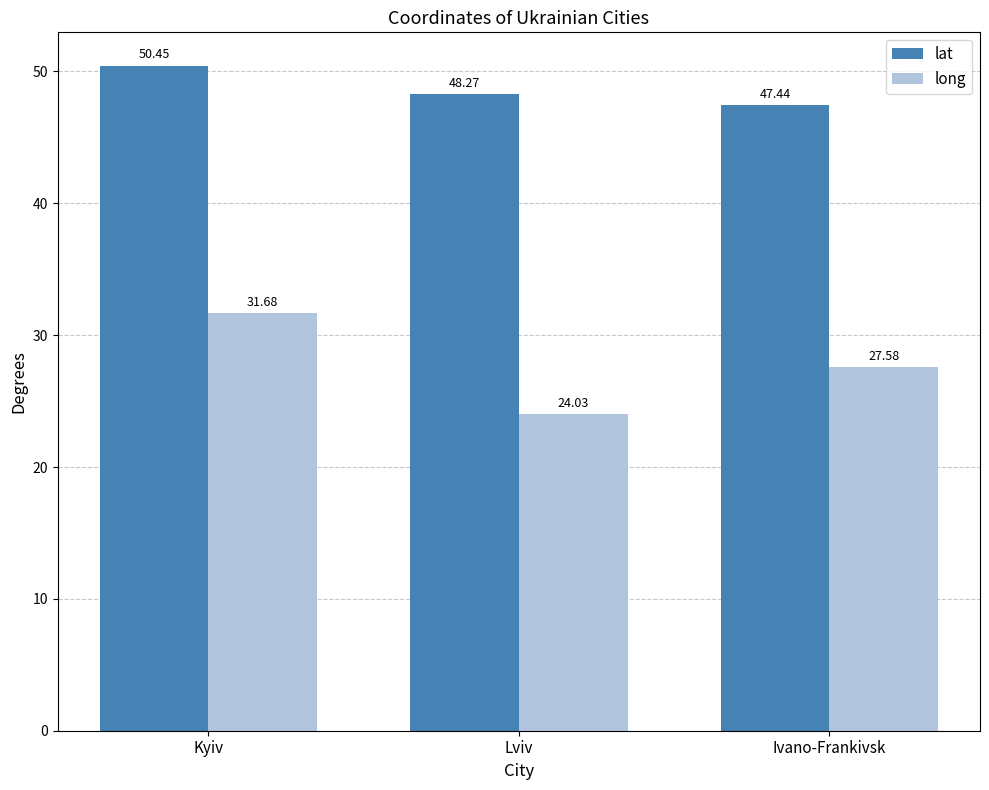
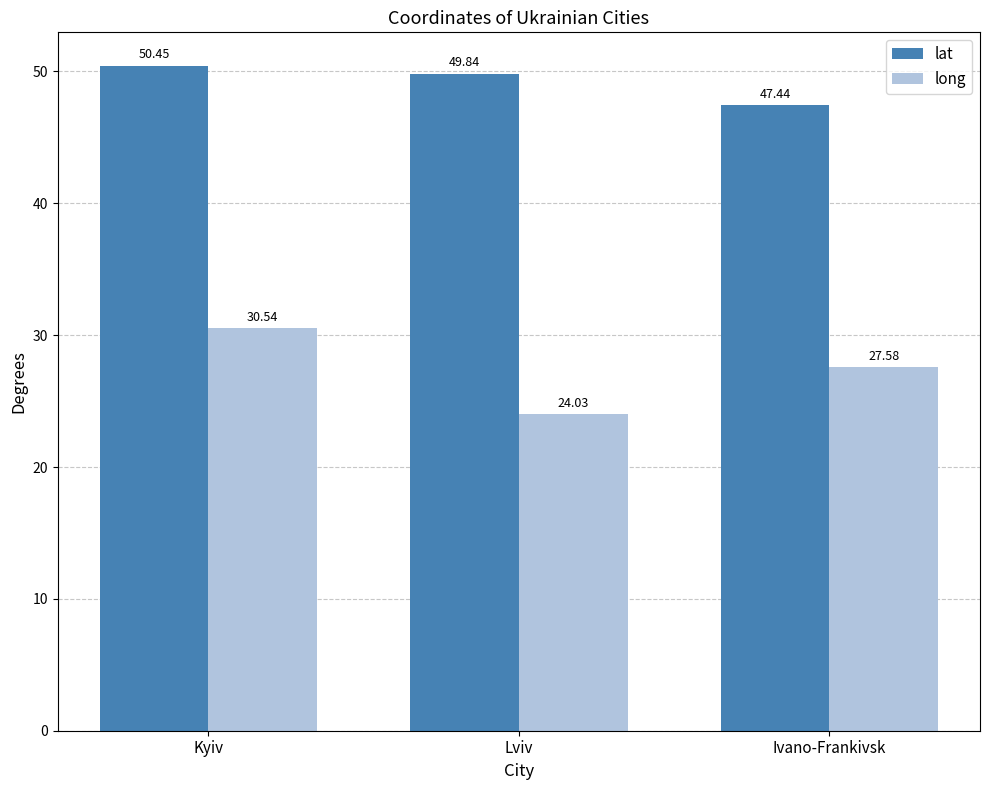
  {
    "lat": {
      "Kyiv": 50.45,
-     "Lviv": 48.27,
+     "Lviv": 49.84,
      "Ivano-Frankivsk": 47.44
    },
    "long": {
-     "Kyiv": 31.68,
+     "Kyiv": 30.54,
      "Lviv": 24.03,
      "Ivano-Frankivsk": 27.58
    }
  }
